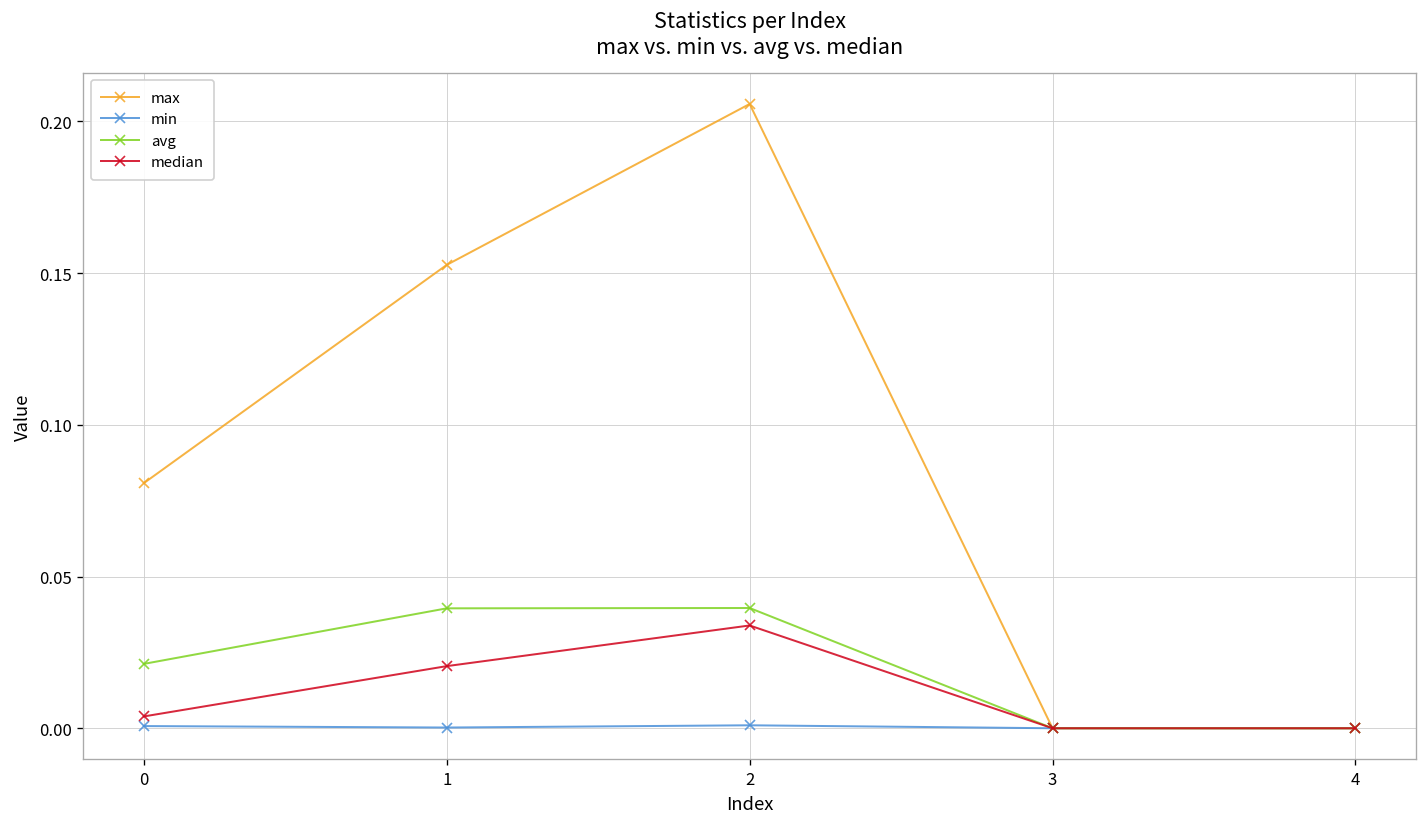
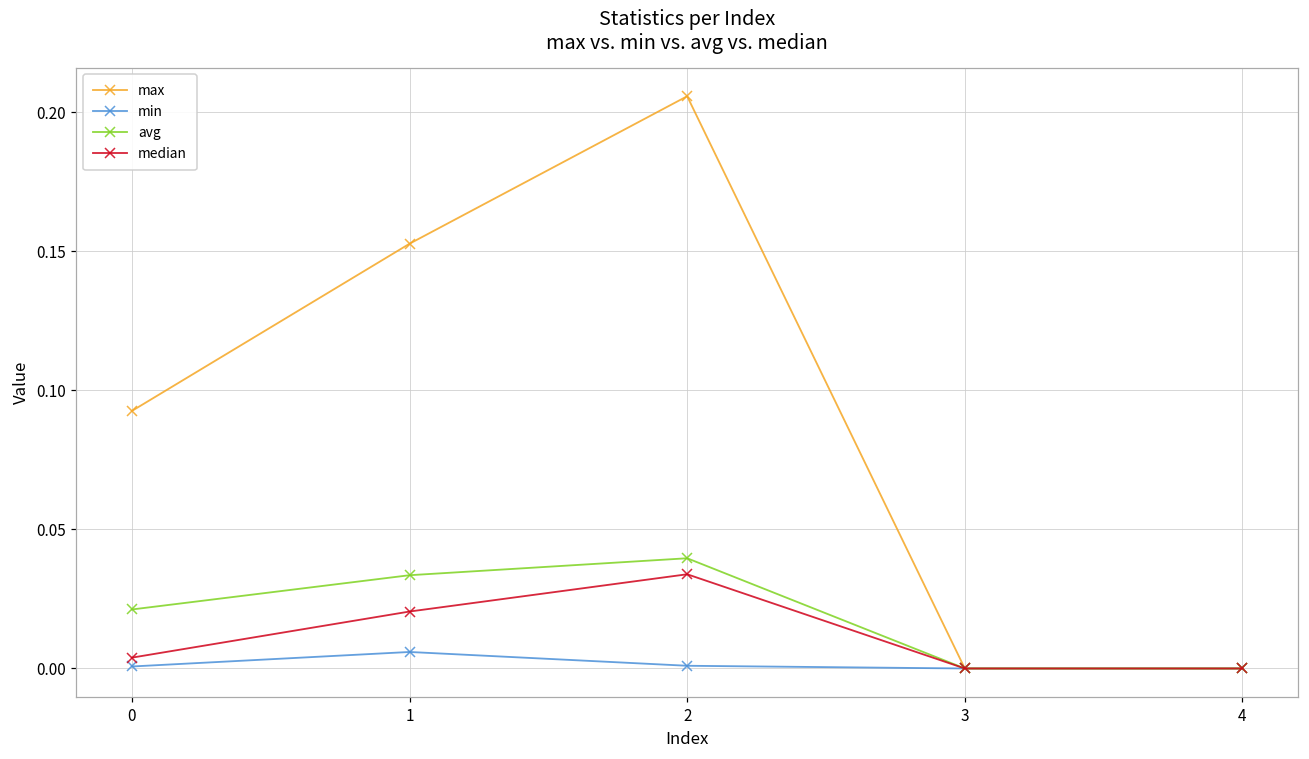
  {
    "max": {
-     "0": 0.081,
+     "0": 0.093,
      "1": 0.153,
      "2": 0.206
    },
    "min": {
      "0": 0.001,
-     "1": 0.000,
+     "1": 0.006,
      "2": 0.001
    },
    "avg": {
      "0": 0.021,
-     "1": 0.040,
+     "1": 0.034,
      "2": 0.040
    },
    "median": {
      "0": 0.004,
      "1": 0.020,
      "2": 0.034
    }
  }
